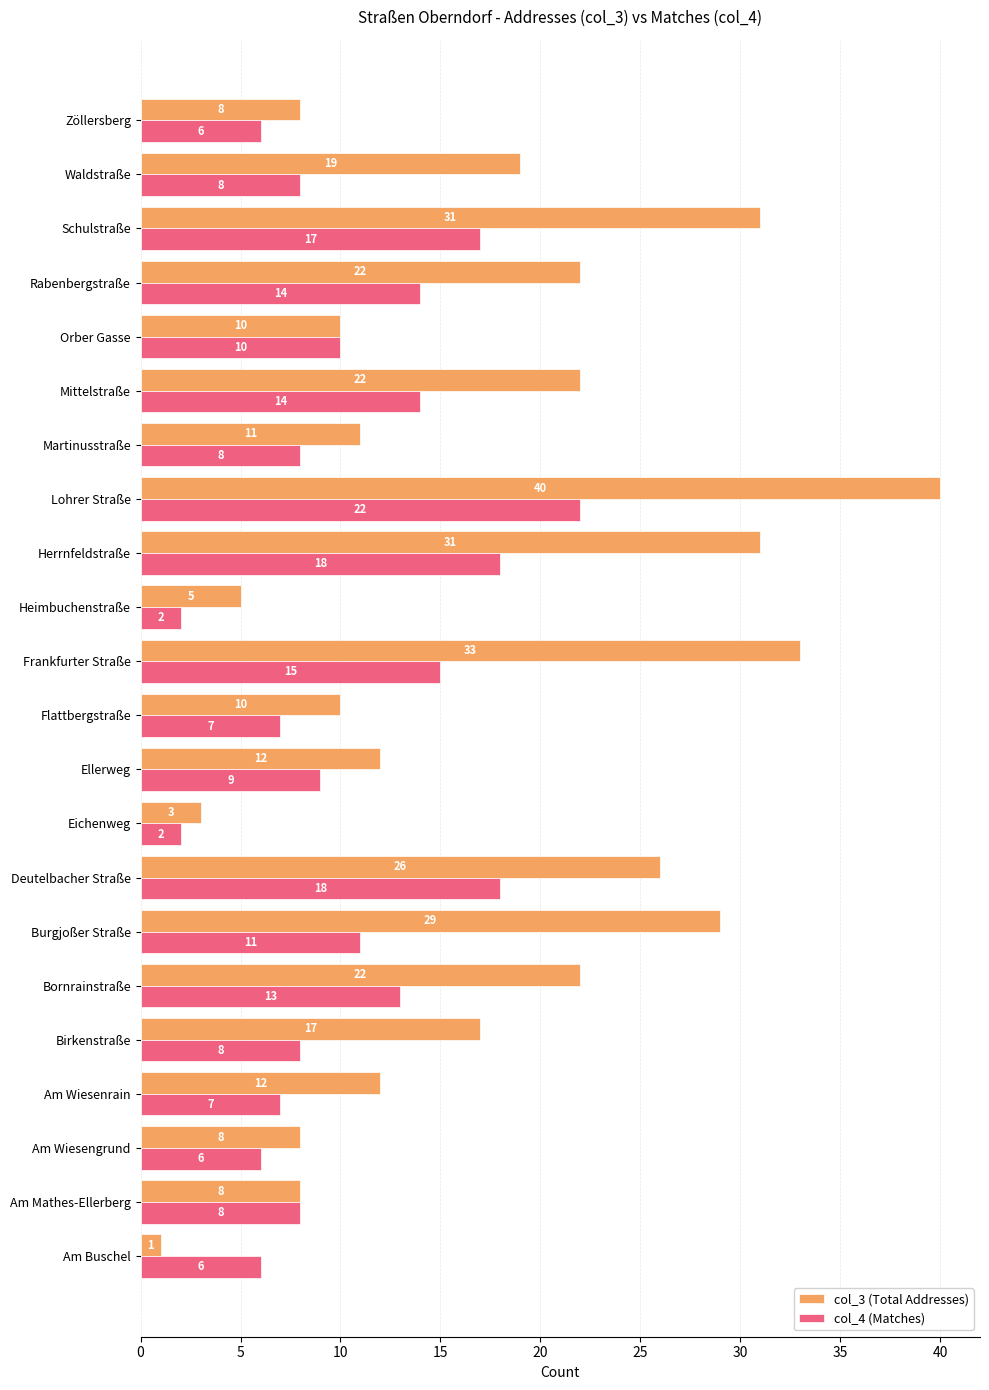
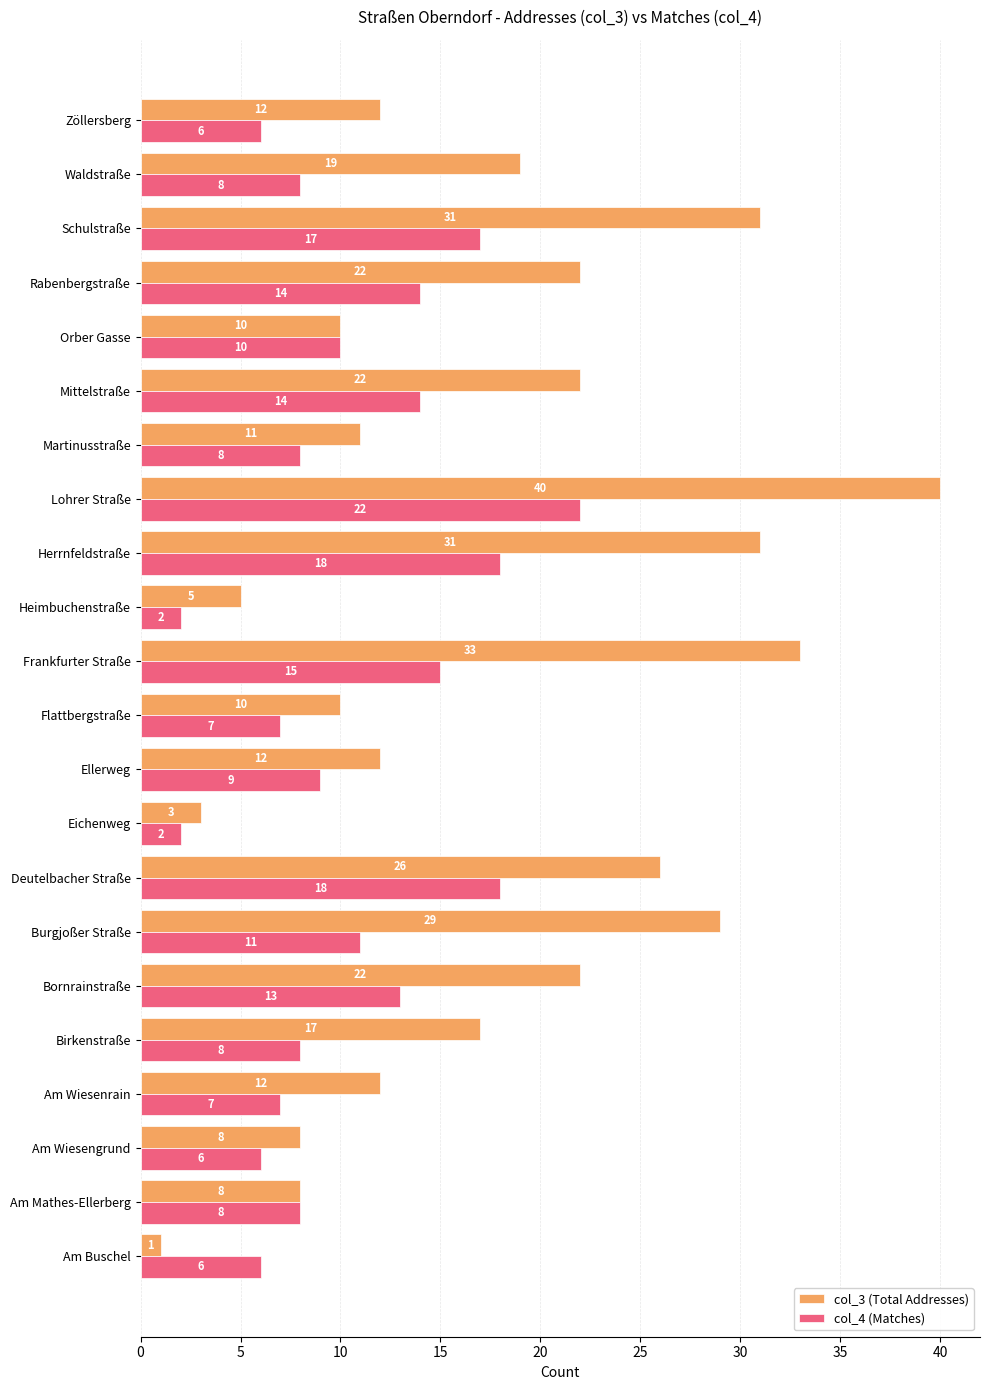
  {
    "col_3 (Total Addresses)": {
-     "Zöllersberg": 8,
+     "Zöllersberg": 12,
      "Waldstraße": 19,
      "Schulstraße": 31,
      "Rabenbergstraße": 22,
      "Orber Gasse": 10,
      "Mittelstraße": 22,
      "Martinusstraße": 11,
      "Lohrer Straße": 40,
      "Herrnfeldstraße": 31,
      "Heimbuchenstraße": 5,
      "Frankfurter Straße": 33,
      "Flattbergstraße": 10,
      "Ellerweg": 12,
      "Eichenweg": 3,
      "Deutelbacher Straße": 26,
      "Burgjoßer Straße": 29,
      "Bornrainstraße": 22,
      "Birkenstraße": 17,
      "Am Wiesenrain": 12,
      "Am Wiesengrund": 8,
      "Am Mathes-Ellerberg": 8,
      "Am Buschel": 1
    },
    "col_4 (Matches)": {
      "Zöllersberg": 6,
      "Waldstraße": 8,
      "Schulstraße": 17,
      "Rabenbergstraße": 14,
      "Orber Gasse": 10,
      "Mittelstraße": 14,
      "Martinusstraße": 8,
      "Lohrer Straße": 22,
      "Herrnfeldstraße": 18,
      "Heimbuchenstraße": 2,
      "Frankfurter Straße": 15,
      "Flattbergstraße": 7,
      "Ellerweg": 9,
      "Eichenweg": 2,
      "Deutelbacher Straße": 18,
      "Burgjoßer Straße": 11,
      "Bornrainstraße": 13,
      "Birkenstraße": 8,
      "Am Wiesenrain": 7,
      "Am Wiesengrund": 6,
      "Am Mathes-Ellerberg": 8,
      "Am Buschel": 6
    }
  }
